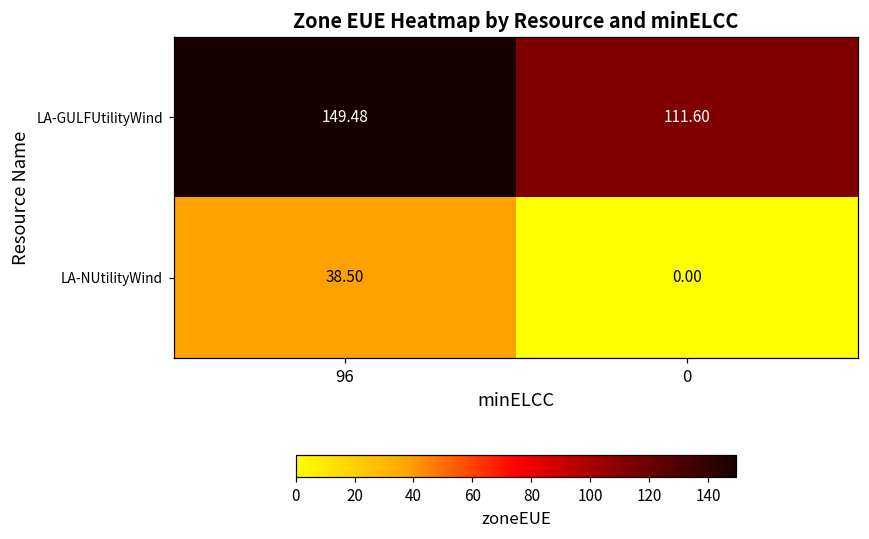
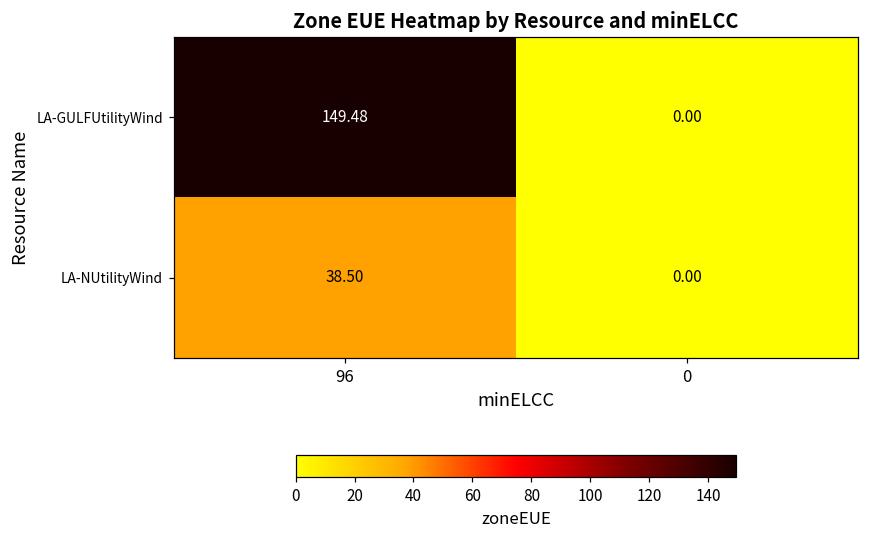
  {
    "LA-GULFUtilityWind": {
      "96": 149.48,
-     "0": 111.60
+     "0": 0.00
    },
    "LA-NUtilityWind": {
      "96": 38.50,
      "0": 0.00
    }
  }
